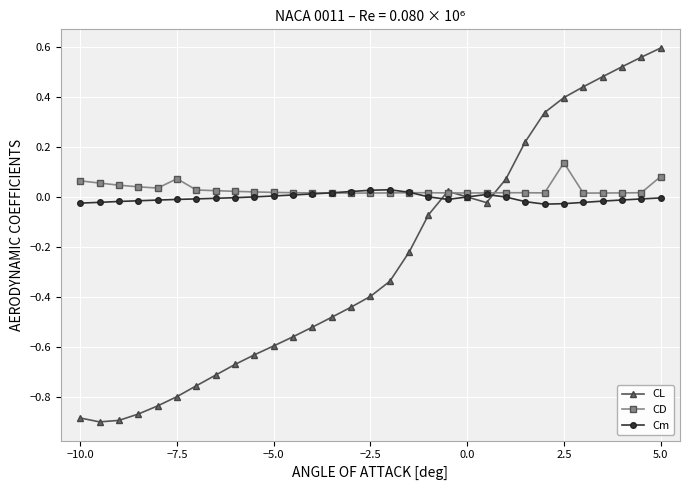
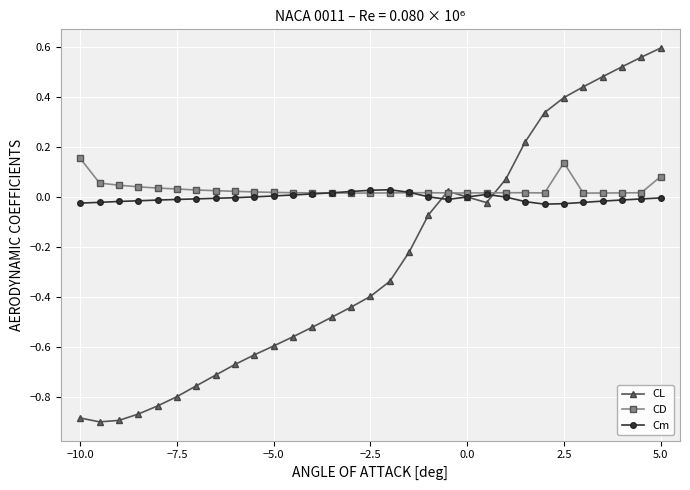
  {
    "CD": {
-     "−10.0": 0.06,
-     "−7.5": 0.07,
+     "−10.0": 0.15,
+     "−7.5": 0.03,
      "−5.0": 0.02,
      "−2.5": 0.02,
      "0.0": 0.02,
      "2.5": 0.14,
      "5.0": 0.08
    }
  }
